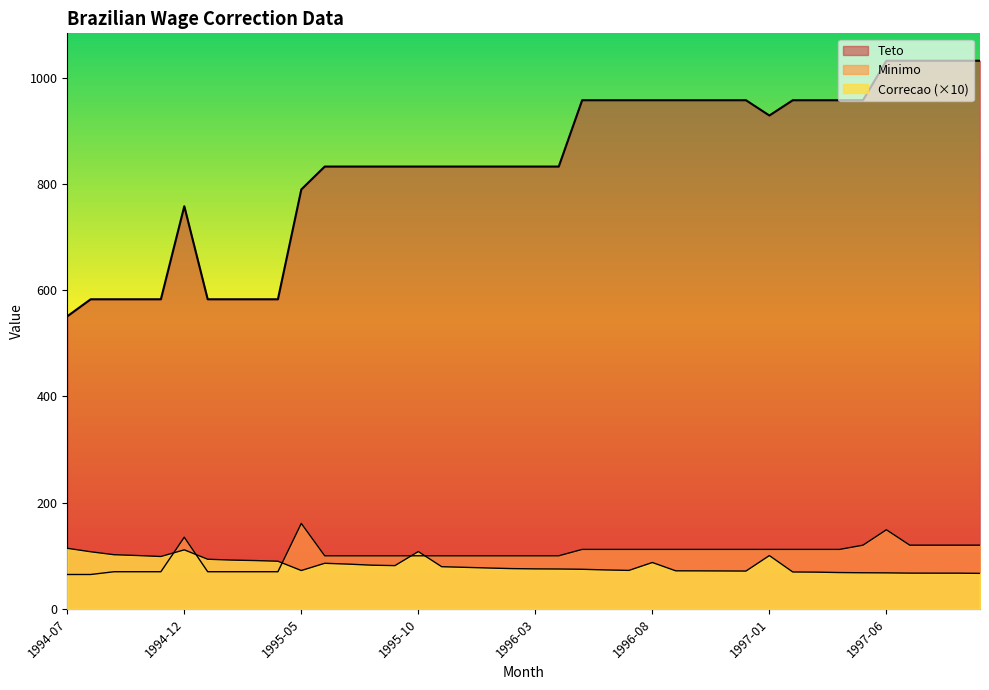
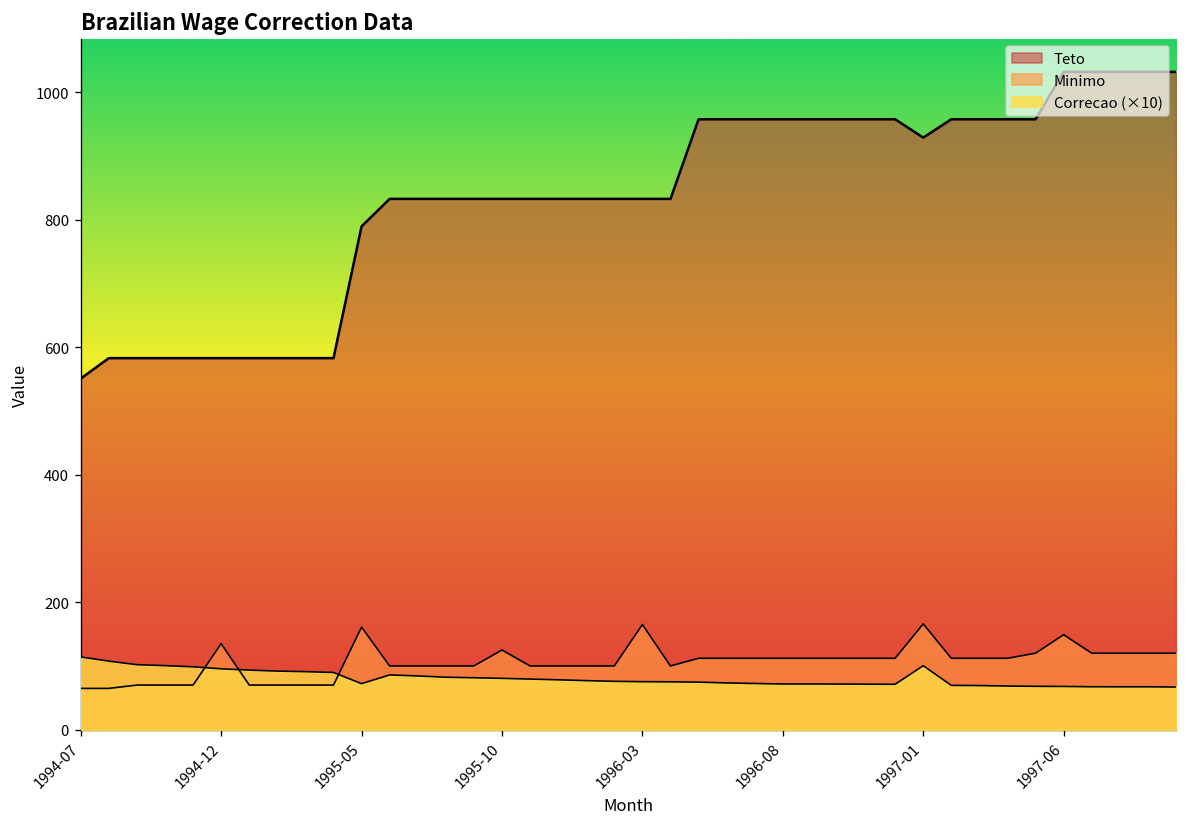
  {
    "Teto": {
      "1994-07": 550,
-     "1994-12": 760,
+     "1994-12": 580,
      "1995-05": 790,
      "1995-10": 830,
      "1996-03": 830,
      "1996-08": 960,
      "1997-01": 930
    },
    "Minimo": {
      "1994-07": 60,
      "1994-12": 140,
      "1995-05": 160,
-     "1995-10": 100,
-     "1996-03": 100,
+     "1995-10": 130,
+     "1996-03": 170,
      "1996-08": 110,
-     "1997-01": 110,
+     "1997-01": 170,
      "1997-06": 150
    },
    "Correcao (×10)": {
      "1994-07": 110,
-     "1994-12": 110,
+     "1994-12": 100,
      "1995-05": 70,
-     "1995-10": 110,
+     "1995-10": 80,
      "1996-03": 80,
-     "1996-08": 90,
+     "1996-08": 70,
      "1997-01": 100,
      "1997-06": 70
    }
  }
